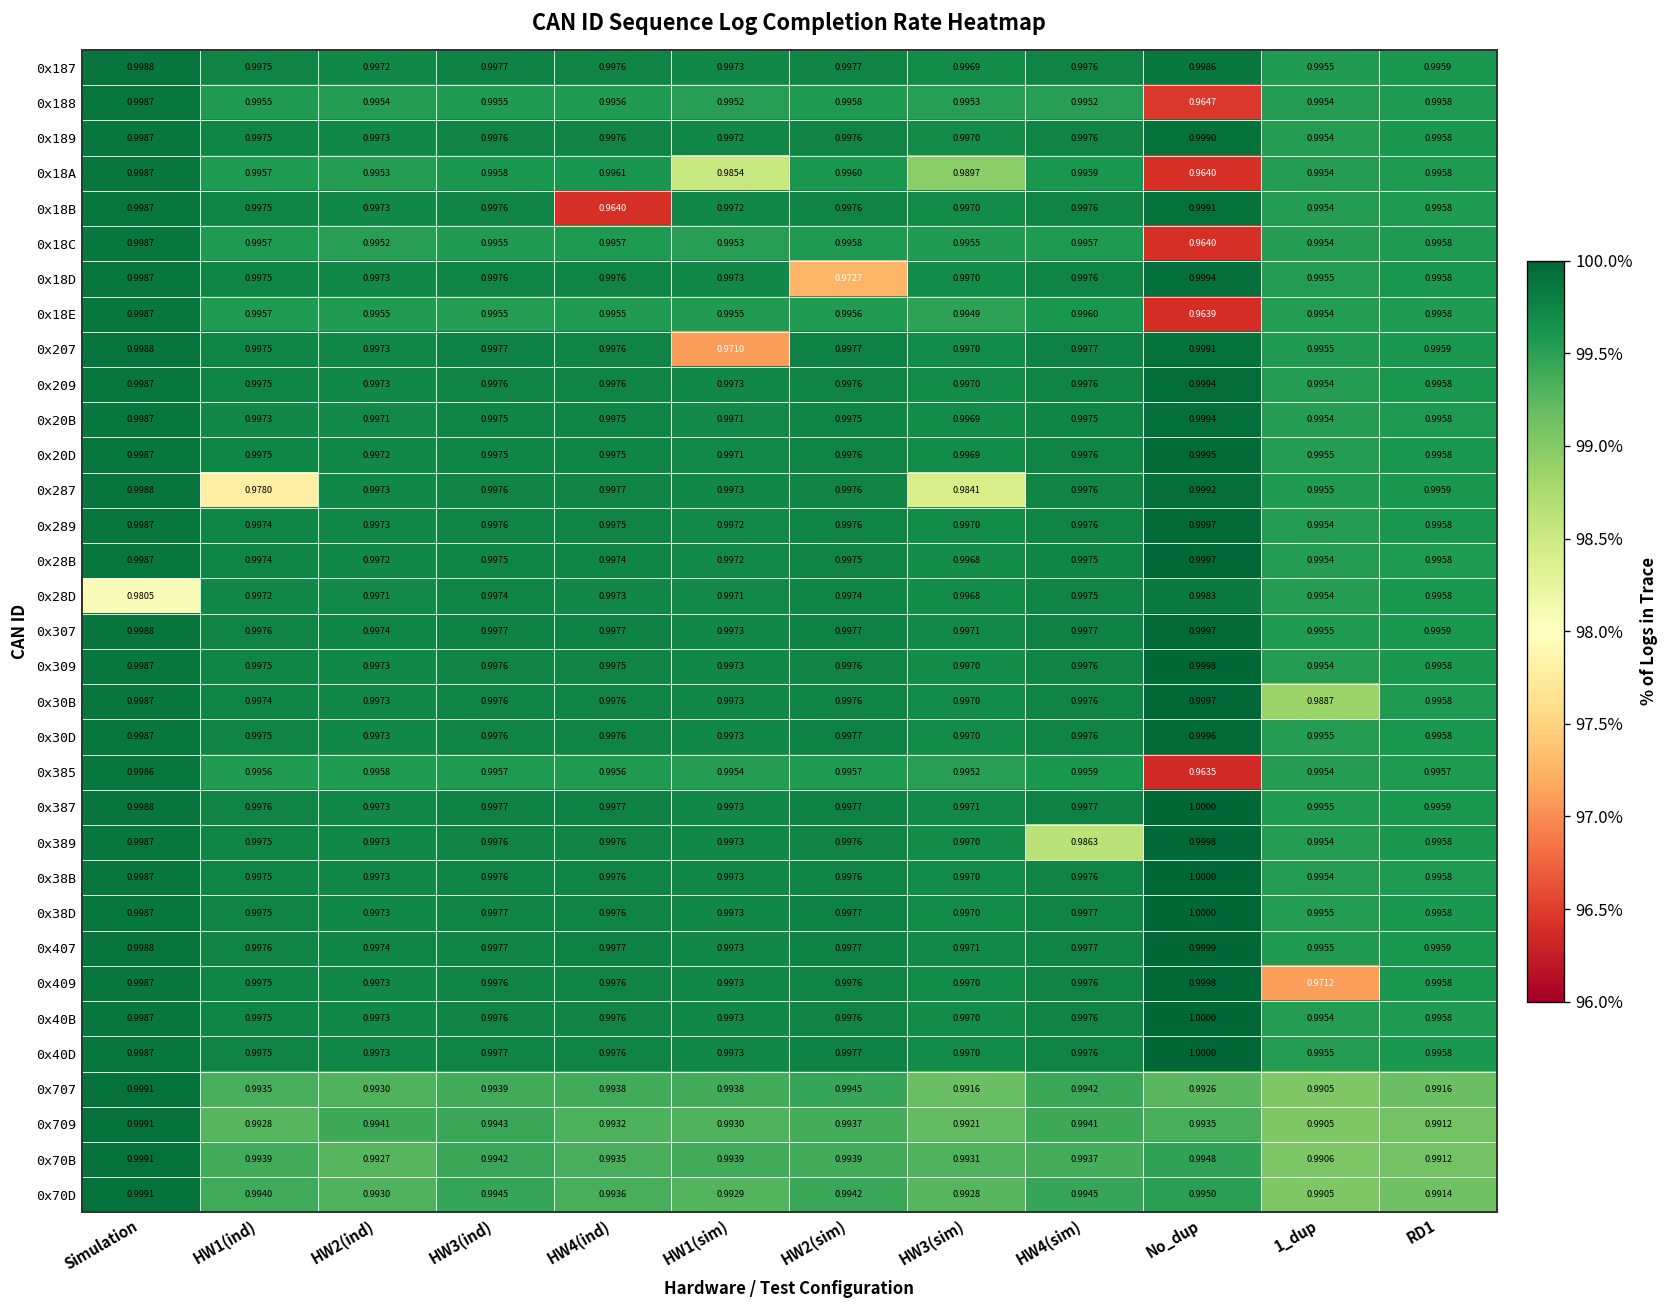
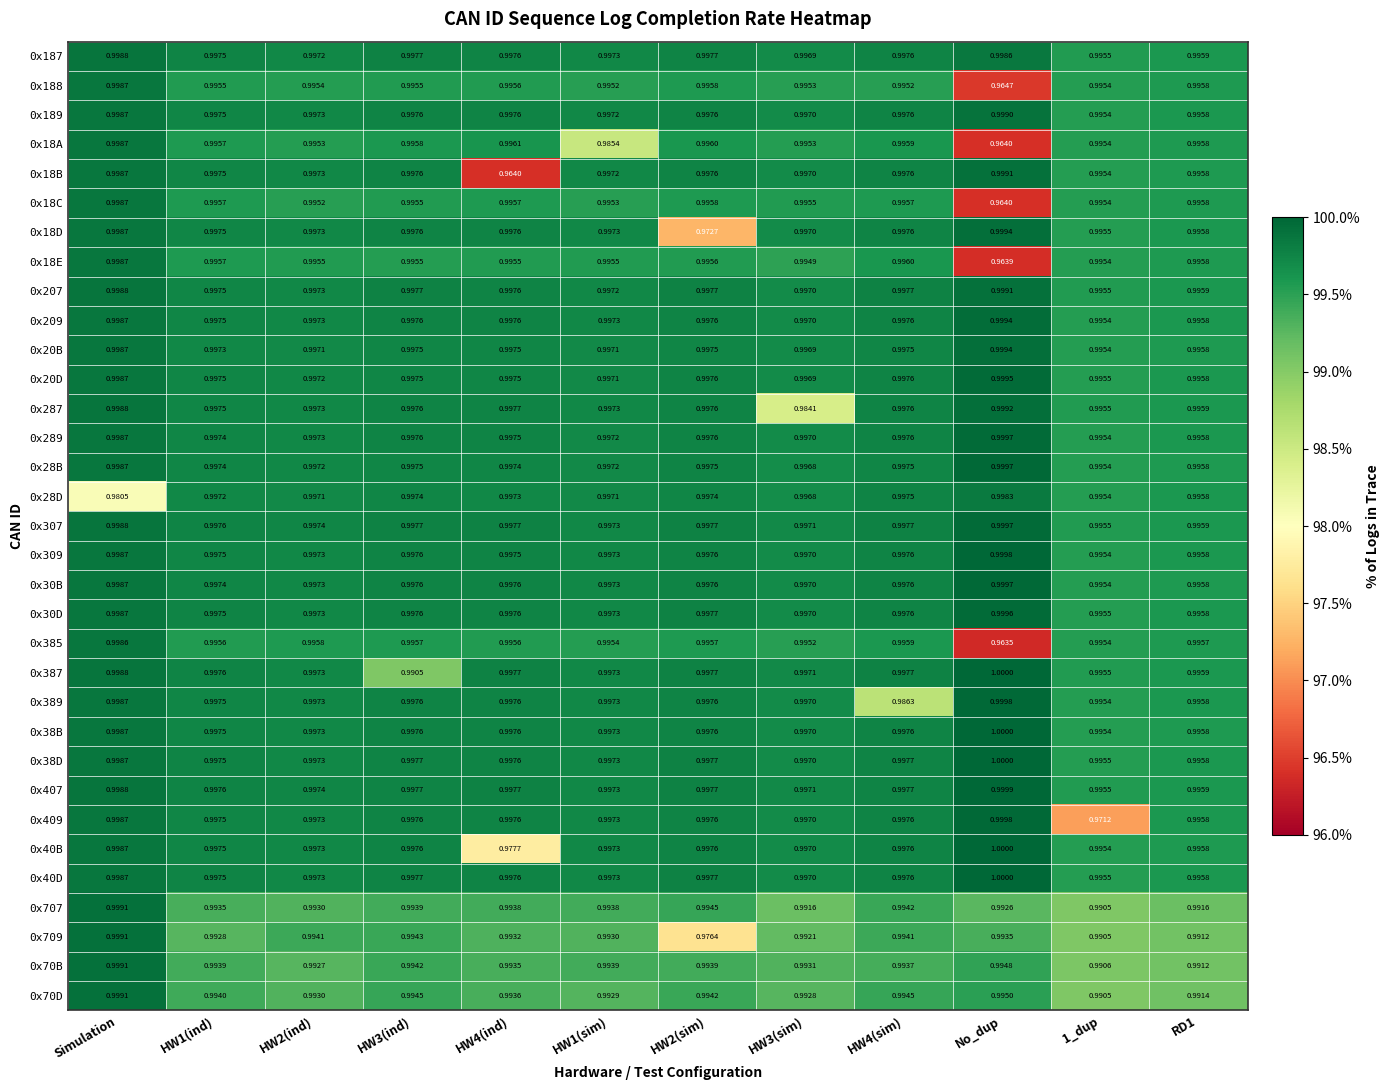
  {
    "0x18A": {
      "Simulation": 0.9987,
      "HW1(ind)": 0.9957,
      "HW2(ind)": 0.9953,
      "HW3(ind)": 0.9958,
      "HW4(ind)": 0.9961,
      "HW1(sim)": 0.9854,
      "HW2(sim)": 0.9960,
-     "HW3(sim)": 0.9897,
+     "HW3(sim)": 0.9953,
      "HW4(sim)": 0.9959,
      "No_dup": 0.9640,
      "1_dup": 0.9954,
      "RD1": 0.9958
    },
    "0x207": {
      "Simulation": 0.9988,
      "HW1(ind)": 0.9975,
      "HW2(ind)": 0.9973,
      "HW3(ind)": 0.9977,
      "HW4(ind)": 0.9976,
-     "HW1(sim)": 0.9710,
+     "HW1(sim)": 0.9972,
      "HW2(sim)": 0.9977,
      "HW3(sim)": 0.9970,
      "HW4(sim)": 0.9977,
      "No_dup": 0.9991,
      "1_dup": 0.9955,
      "RD1": 0.9959
    },
    "0x287": {
      "Simulation": 0.9988,
-     "HW1(ind)": 0.9780,
+     "HW1(ind)": 0.9975,
      "HW2(ind)": 0.9973,
      "HW3(ind)": 0.9976,
      "HW4(ind)": 0.9977,
      "HW1(sim)": 0.9973,
      "HW2(sim)": 0.9976,
      "HW3(sim)": 0.9841,
      "HW4(sim)": 0.9976,
      "No_dup": 0.9992,
      "1_dup": 0.9955,
      "RD1": 0.9959
    },
    "0x30B": {
      "Simulation": 0.9987,
      "HW1(ind)": 0.9974,
      "HW2(ind)": 0.9973,
      "HW3(ind)": 0.9976,
      "HW4(ind)": 0.9976,
      "HW1(sim)": 0.9973,
      "HW2(sim)": 0.9976,
      "HW3(sim)": 0.9970,
      "HW4(sim)": 0.9976,
      "No_dup": 0.9997,
-     "1_dup": 0.9887,
+     "1_dup": 0.9954,
      "RD1": 0.9958
    },
    "0x387": {
      "Simulation": 0.9988,
      "HW1(ind)": 0.9976,
      "HW2(ind)": 0.9973,
-     "HW3(ind)": 0.9977,
+     "HW3(ind)": 0.9905,
      "HW4(ind)": 0.9977,
      "HW1(sim)": 0.9973,
      "HW2(sim)": 0.9977,
      "HW3(sim)": 0.9971,
      "HW4(sim)": 0.9977,
      "No_dup": 1.0000,
      "1_dup": 0.9955,
      "RD1": 0.9959
    },
    "0x40B": {
      "Simulation": 0.9987,
      "HW1(ind)": 0.9975,
      "HW2(ind)": 0.9973,
      "HW3(ind)": 0.9976,
-     "HW4(ind)": 0.9976,
+     "HW4(ind)": 0.9777,
      "HW1(sim)": 0.9973,
      "HW2(sim)": 0.9976,
      "HW3(sim)": 0.9970,
      "HW4(sim)": 0.9976,
      "No_dup": 1.0000,
      "1_dup": 0.9954,
      "RD1": 0.9958
    },
    "0x709": {
      "Simulation": 0.9991,
      "HW1(ind)": 0.9928,
      "HW2(ind)": 0.9941,
      "HW3(ind)": 0.9943,
      "HW4(ind)": 0.9932,
      "HW1(sim)": 0.9930,
-     "HW2(sim)": 0.9937,
+     "HW2(sim)": 0.9764,
      "HW3(sim)": 0.9921,
      "HW4(sim)": 0.9941,
      "No_dup": 0.9935,
      "1_dup": 0.9905,
      "RD1": 0.9912
    }
  }
